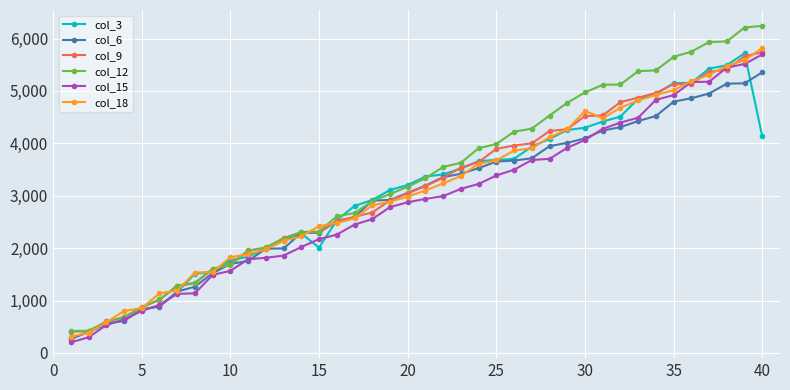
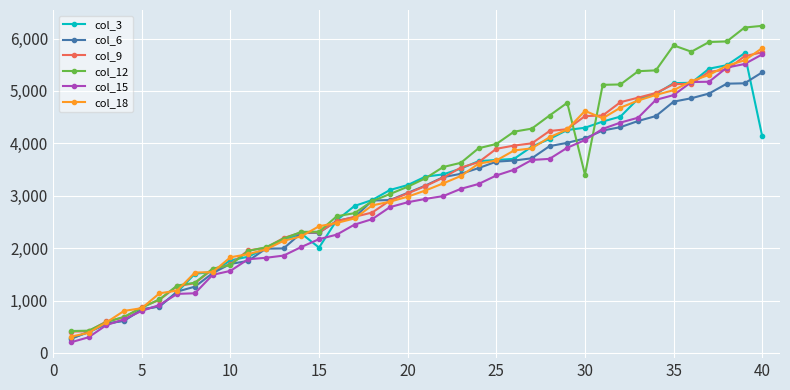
  {
    "col_3": {
      "10": "1,800",
      "15": "2,000",
      "30": "4,300",
      "40": "4,100"
    },
    "col_6": {
      "35": "4,800",
      "40": "5,400"
    },
    "col_9": {
      "25": "3,900",
      "30": "4,500"
    },
    "col_12": {
      "25": "4,000",
-     "30": "5,000",
-     "35": "5,700",
+     "30": "3,400",
+     "35": "5,900",
      "40": "6,200"
    },
    "col_15": {
      "10": "1,600",
      "15": "2,200",
      "20": "2,900",
      "25": "3,400",
      "35": "4,900"
    },
    "col_18": {
      "10": "1,800",
      "15": "2,400",
      "20": "3,000",
      "30": "4,600",
      "35": "5,000",
      "40": "5,800"
    }
  }
